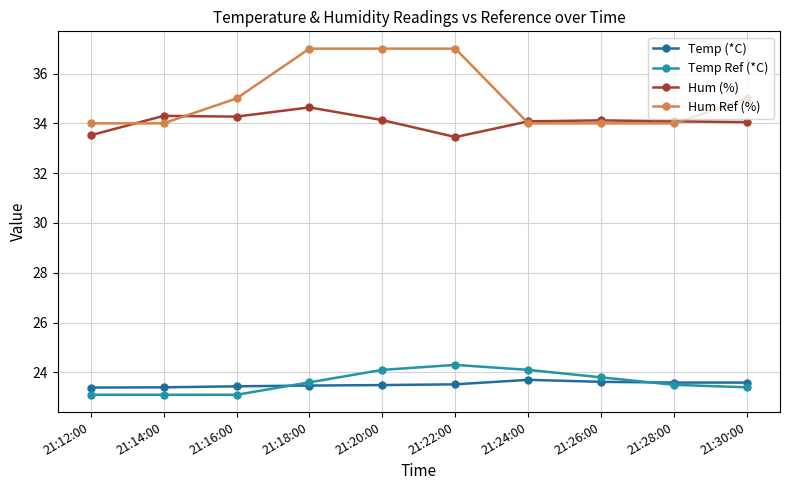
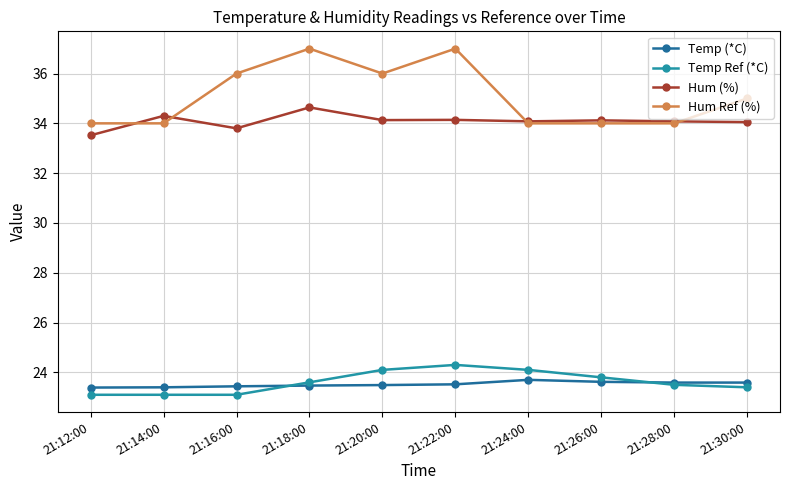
  {
    "Hum (%)": {
      "21:12:00": 33.5,
      "21:14:00": 34.3,
-     "21:16:00": 34.3,
+     "21:16:00": 33.8,
      "21:18:00": 34.6,
      "21:20:00": 34.1,
-     "21:22:00": 33.5,
+     "21:22:00": 34.1,
      "21:26:00": 34.1,
      "21:30:00": 34.1
    },
    "Hum Ref (%)": {
      "21:12:00": 34,
      "21:14:00": 34,
-     "21:16:00": 35,
+     "21:16:00": 36,
      "21:18:00": 37,
-     "21:20:00": 37,
+     "21:20:00": 36,
      "21:22:00": 37,
      "21:26:00": 34
    }
  }
